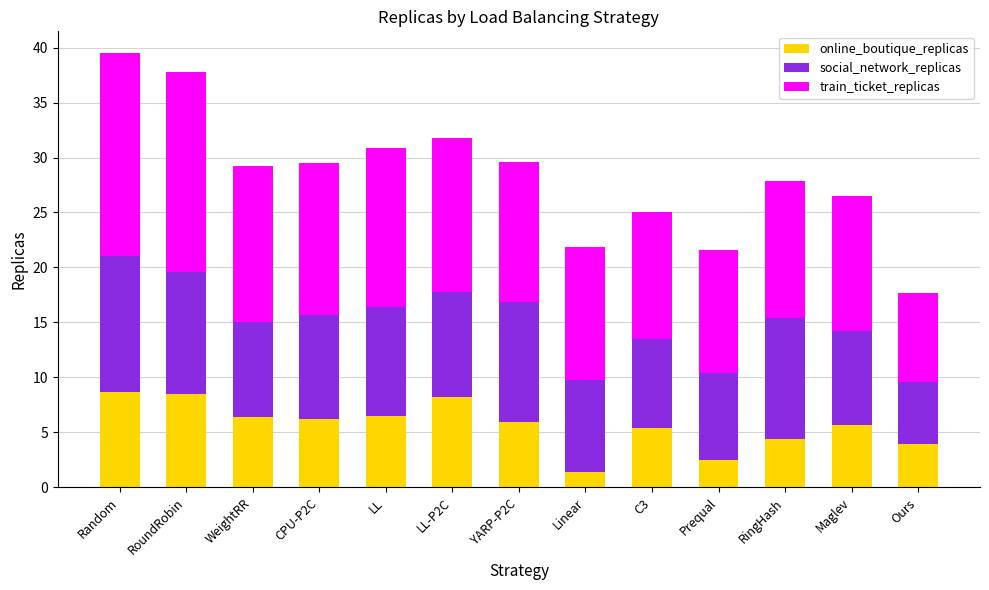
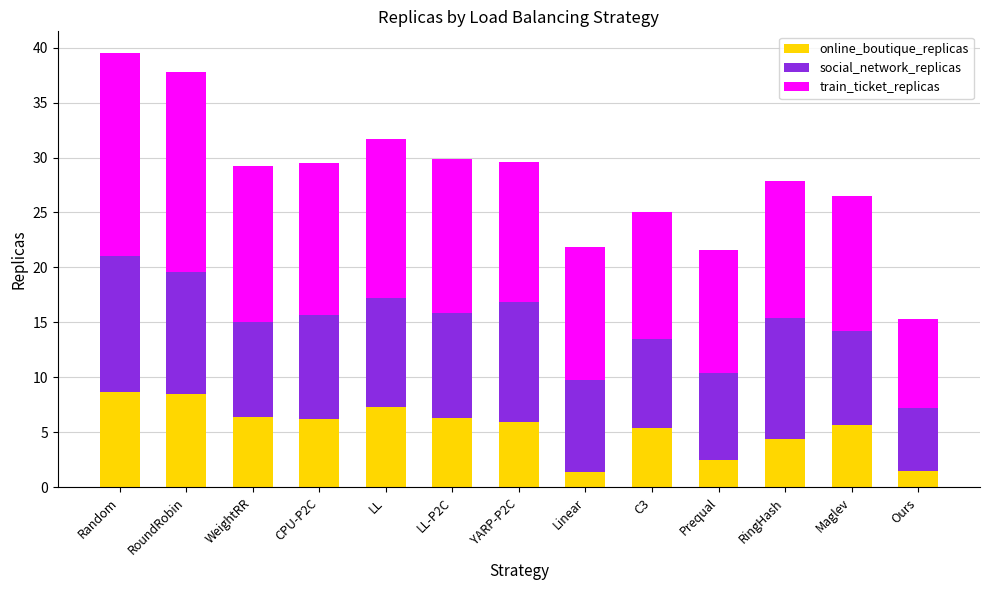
  {
    "online_boutique_replicas": {
      "Random": 8.7,
      "RoundRobin": 8.5,
      "WeightRR": 6.4,
      "CPU-P2C": 6.2,
-     "LL": 6.5,
-     "LL-P2C": 8.2,
+     "LL": 7.3,
+     "LL-P2C": 6.3,
      "YARP-P2C": 5.9,
      "Linear": 1.4,
      "C3": 5.4,
      "Prequal": 2.5,
      "RingHash": 4.4,
      "Maglev": 5.7,
-     "Ours": 3.9
+     "Ours": 1.5
    },
    "social_network_replicas": {
      "Random": 12.3,
      "RoundRobin": 11.1,
      "WeightRR": 8.6,
      "CPU-P2C": 9.5,
      "LL": 9.9,
      "LL-P2C": 9.6,
      "YARP-P2C": 11.0,
      "Linear": 8.4,
      "C3": 8.1,
      "Prequal": 7.9,
      "RingHash": 11.0,
      "Maglev": 8.5,
      "Ours": 5.7
    },
    "train_ticket_replicas": {
      "Random": 18.5,
      "RoundRobin": 18.2,
      "WeightRR": 14.2,
      "CPU-P2C": 13.8,
      "LL": 14.5,
      "LL-P2C": 14.0,
      "YARP-P2C": 12.7,
      "Linear": 12.1,
      "C3": 11.5,
      "Prequal": 11.2,
      "RingHash": 12.5,
      "Maglev": 12.3,
      "Ours": 8.1
    }
  }
